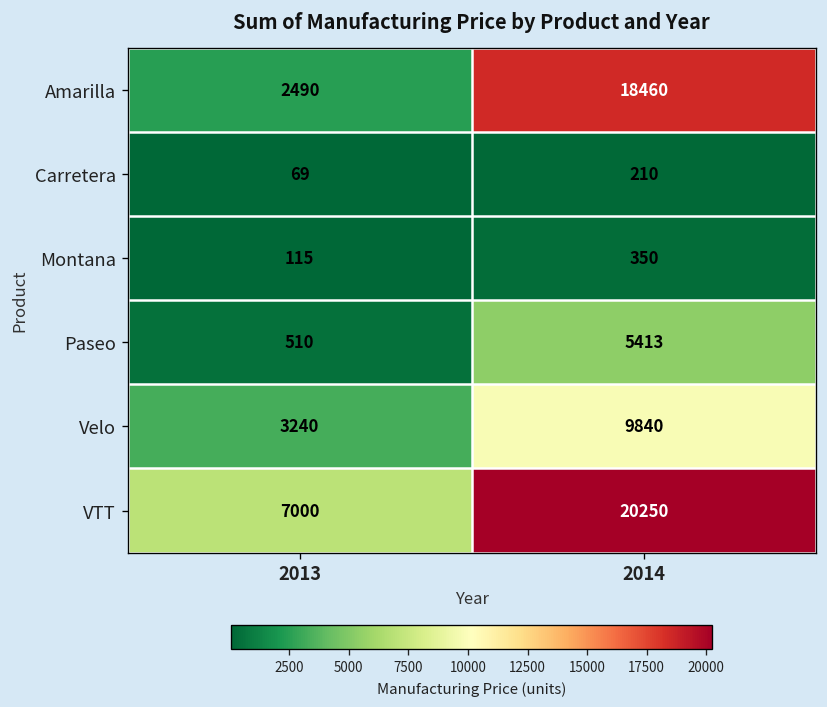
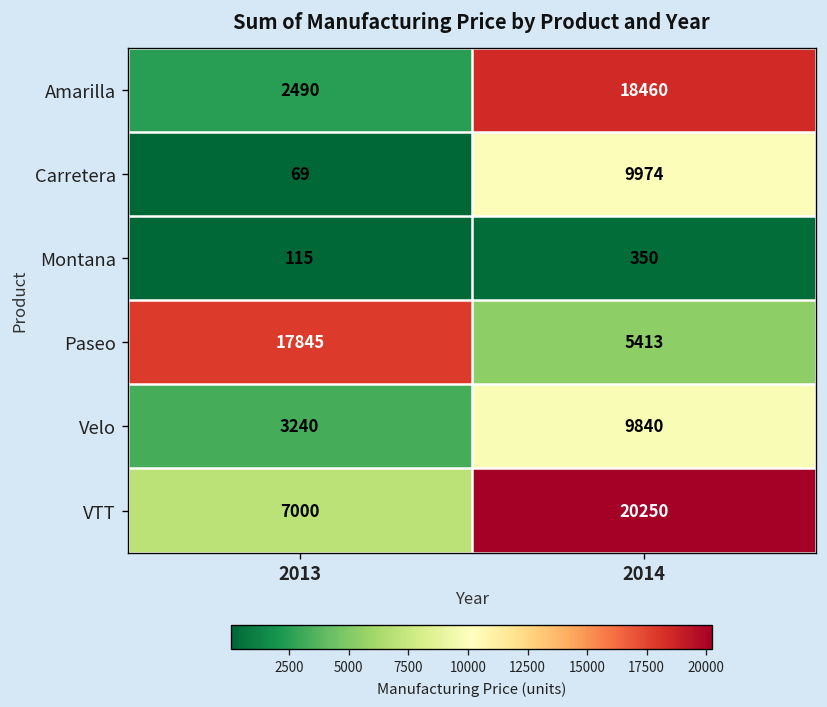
  {
    "Carretera": {
-     "2014": 210
+     "2014": 9974
    },
    "Paseo": {
-     "2013": 510
+     "2013": 17845
    }
  }
